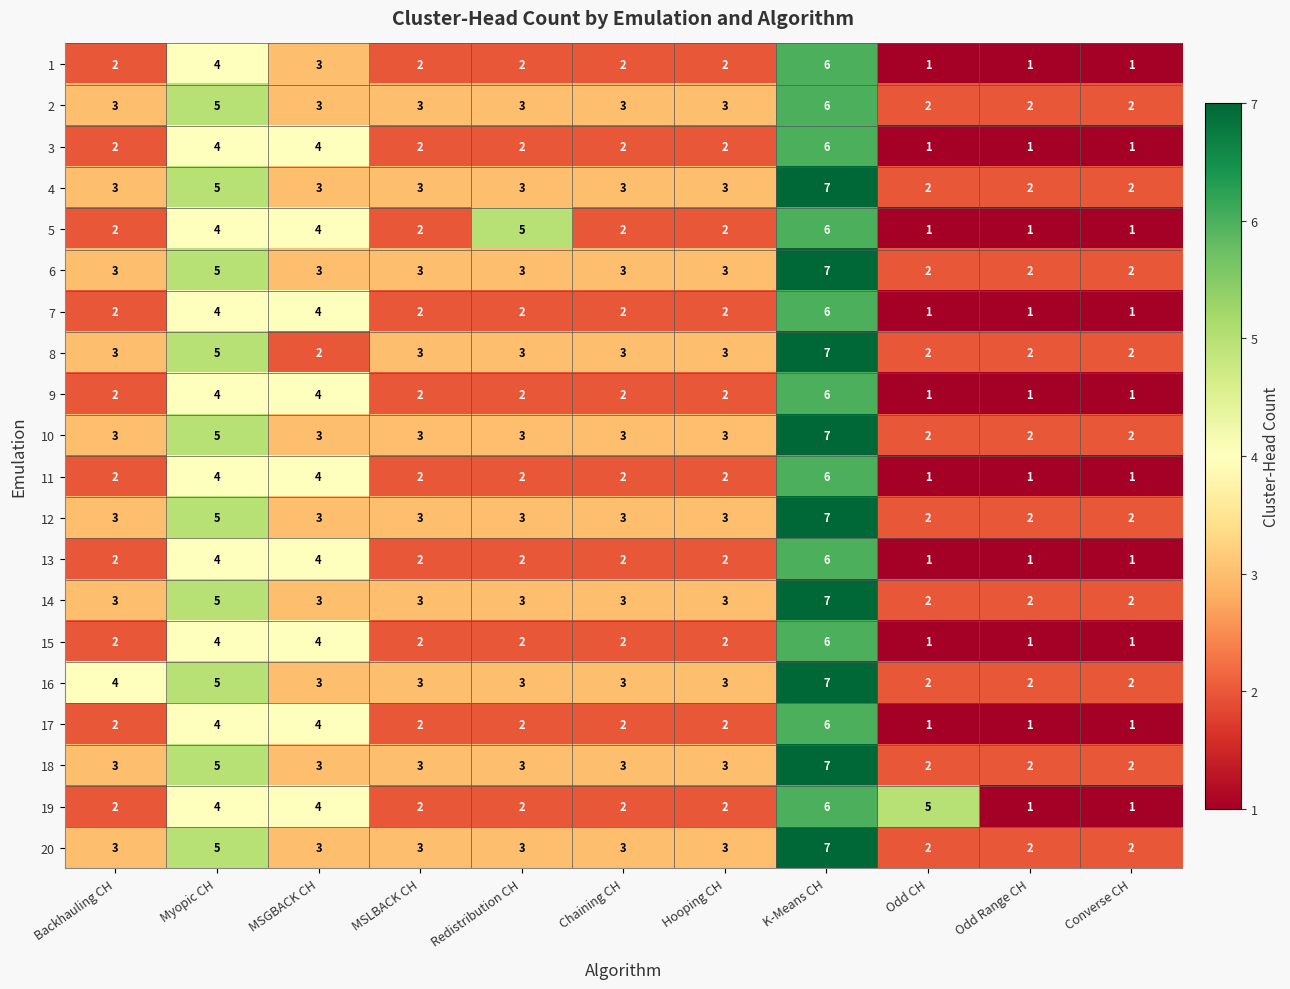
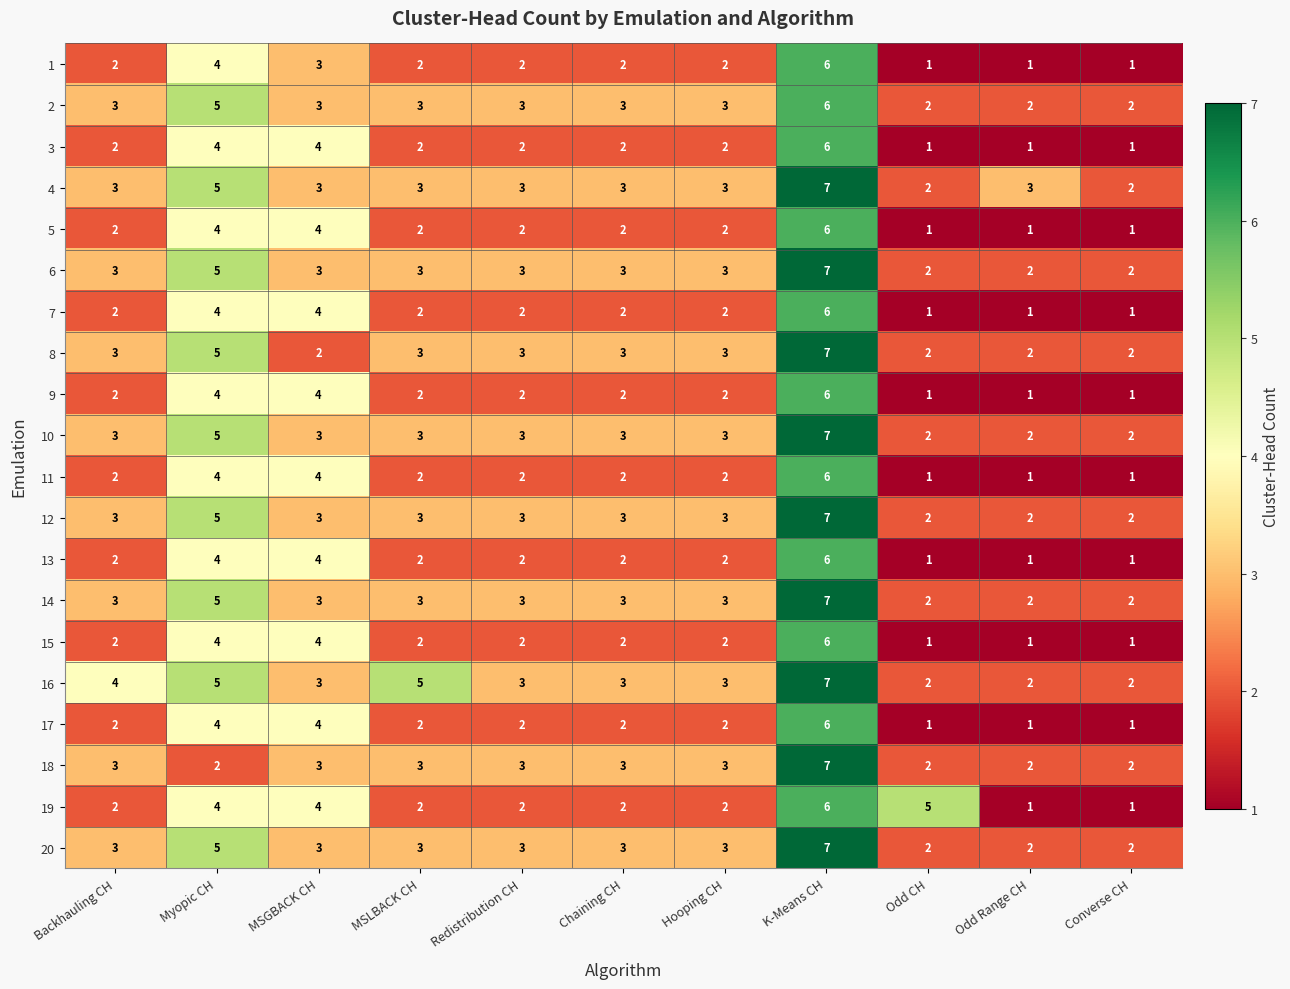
  {
    "4": {
      "Backhauling CH": 3,
      "Myopic CH": 5,
      "MSGBACK CH": 3,
      "MSLBACK CH": 3,
      "Redistribution CH": 3,
      "Chaining CH": 3,
      "Hooping CH": 3,
      "K-Means CH": 7,
      "Odd CH": 2,
-     "Odd Range CH": 2,
+     "Odd Range CH": 3,
      "Converse CH": 2
    },
    "5": {
      "Backhauling CH": 2,
      "Myopic CH": 4,
      "MSGBACK CH": 4,
      "MSLBACK CH": 2,
-     "Redistribution CH": 5,
+     "Redistribution CH": 2,
      "Chaining CH": 2,
      "Hooping CH": 2,
      "K-Means CH": 6,
      "Odd CH": 1,
      "Odd Range CH": 1,
      "Converse CH": 1
    },
    "16": {
      "Backhauling CH": 4,
      "Myopic CH": 5,
      "MSGBACK CH": 3,
-     "MSLBACK CH": 3,
+     "MSLBACK CH": 5,
      "Redistribution CH": 3,
      "Chaining CH": 3,
      "Hooping CH": 3,
      "K-Means CH": 7,
      "Odd CH": 2,
      "Odd Range CH": 2,
      "Converse CH": 2
    },
    "18": {
      "Backhauling CH": 3,
-     "Myopic CH": 5,
+     "Myopic CH": 2,
      "MSGBACK CH": 3,
      "MSLBACK CH": 3,
      "Redistribution CH": 3,
      "Chaining CH": 3,
      "Hooping CH": 3,
      "K-Means CH": 7,
      "Odd CH": 2,
      "Odd Range CH": 2,
      "Converse CH": 2
    }
  }
